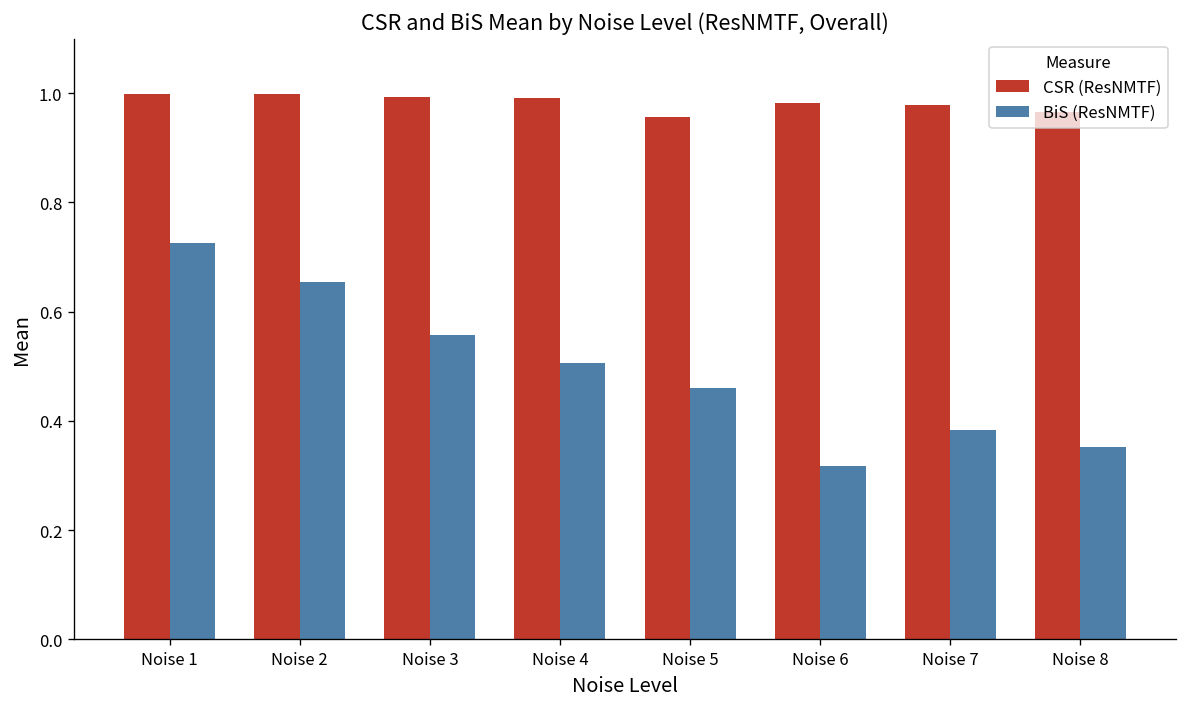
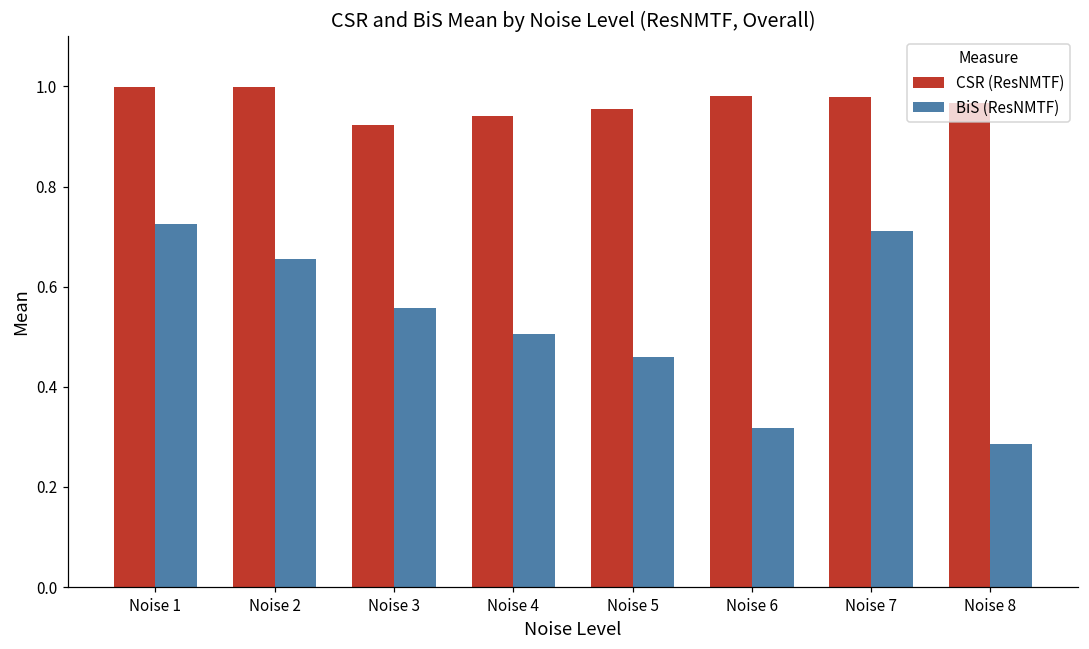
  {
    "CSR (ResNMTF)": {
      "Noise 1": 1.00,
      "Noise 2": 1.00,
-     "Noise 3": 0.99,
-     "Noise 4": 0.99,
+     "Noise 3": 0.92,
+     "Noise 4": 0.94,
      "Noise 5": 0.96,
      "Noise 6": 0.98,
      "Noise 7": 0.98
    },
    "BiS (ResNMTF)": {
      "Noise 1": 0.73,
      "Noise 2": 0.65,
      "Noise 3": 0.56,
      "Noise 4": 0.51,
      "Noise 5": 0.46,
      "Noise 6": 0.32,
-     "Noise 7": 0.38,
-     "Noise 8": 0.35
+     "Noise 7": 0.71,
+     "Noise 8": 0.29
    }
  }
